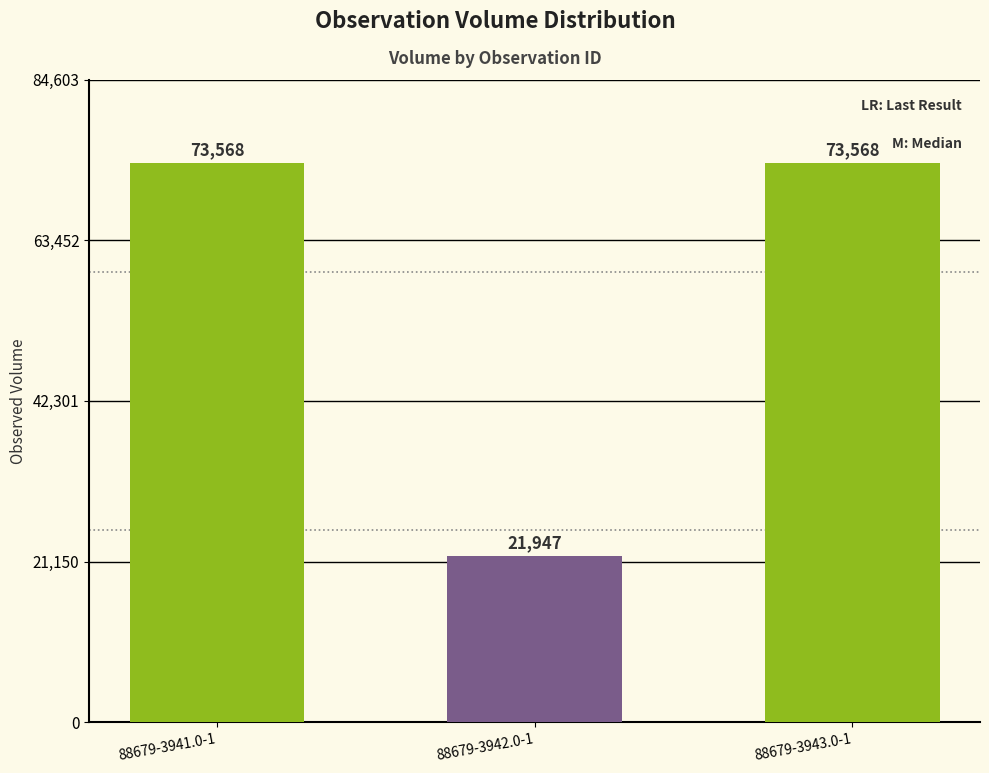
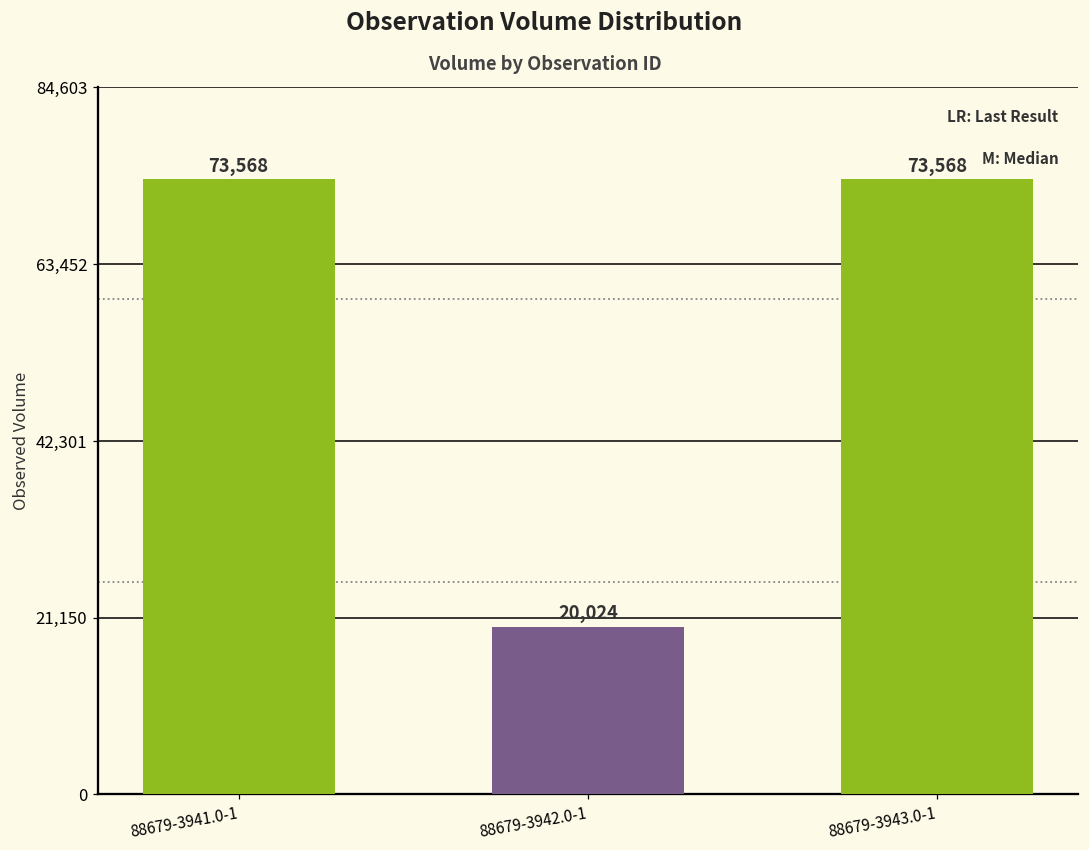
  {
    "88679-3941.0-1": "73,568",
-   "88679-3942.0-1": "21,947",
+   "88679-3942.0-1": "20,024",
    "88679-3943.0-1": "73,568"
  }
